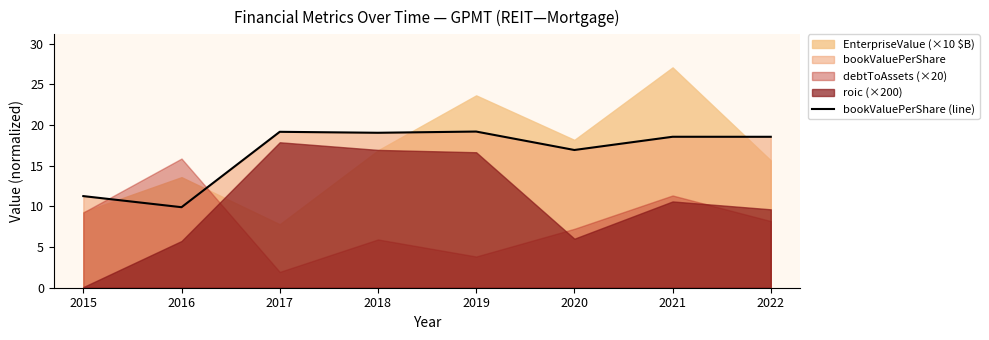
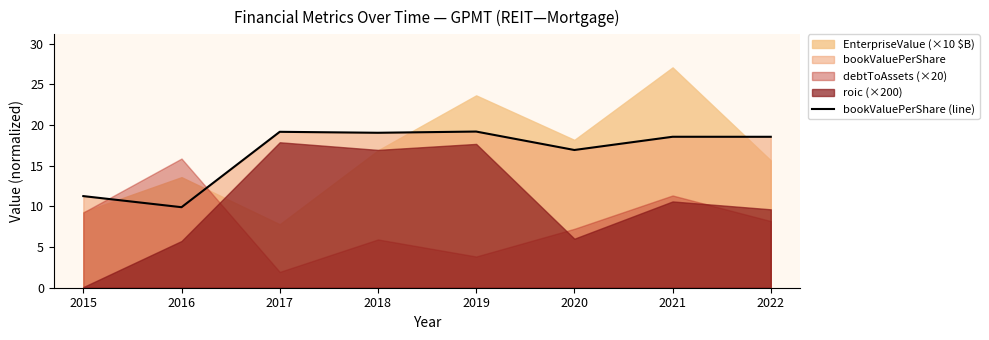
  {
    "debtToAssets (×20)": {
      "2016": 16,
      "2017": 2,
      "2018": 6,
      "2019": 4,
      "2020": 7,
      "2021": 11,
      "2022": 8
    },
    "roic (×200)": {
      "2016": 6,
      "2017": 18,
-     "2019": 17,
+     "2019": 18,
      "2020": 6,
      "2021": 11,
      "2022": 10
    }
  }
